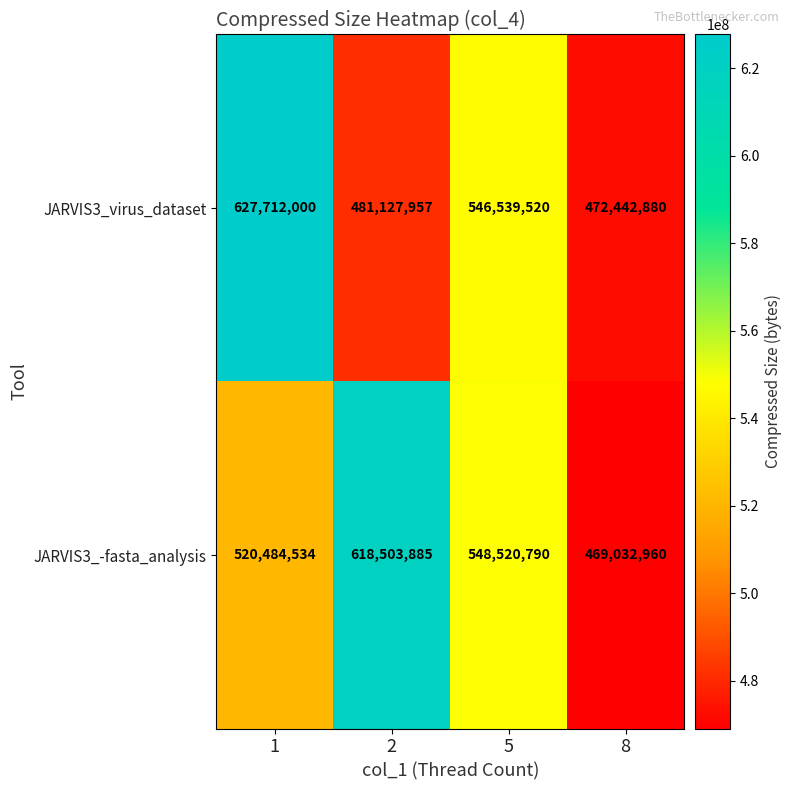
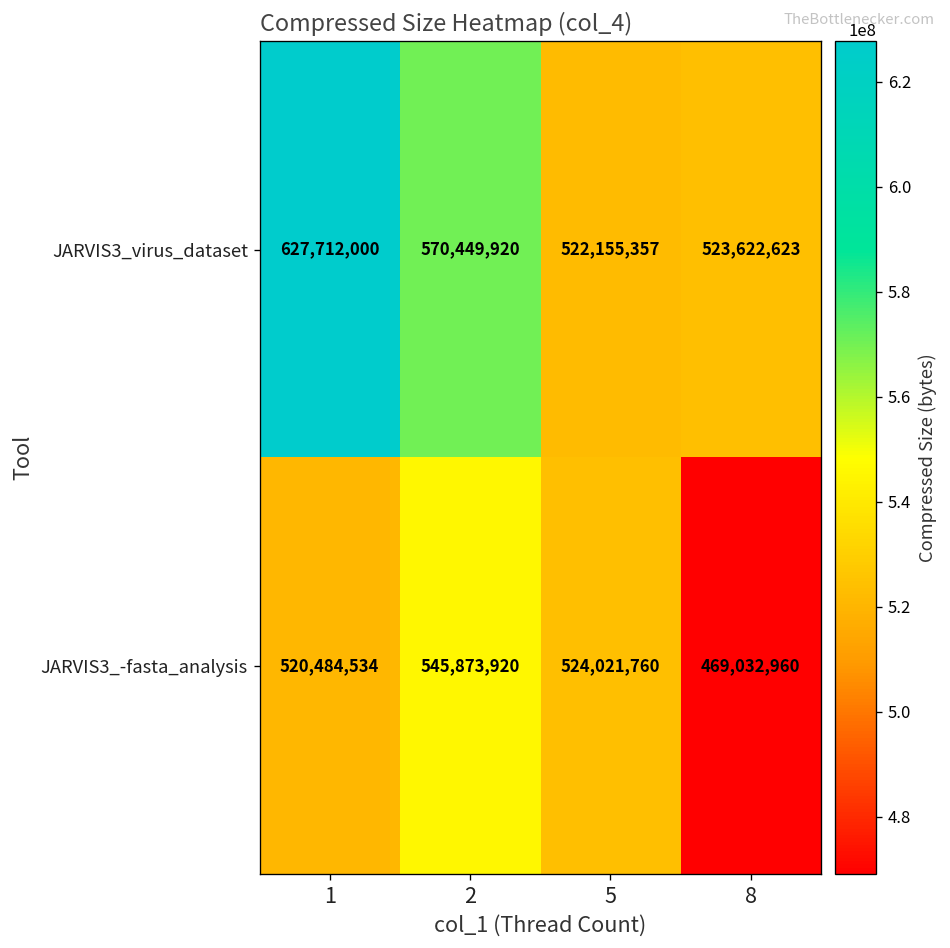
  {
    "JARVIS3_virus_dataset": {
      "1": "627,712,000",
-     "2": "481,127,957",
-     "5": "546,539,520",
-     "8": "472,442,880"
+     "2": "570,449,920",
+     "5": "522,155,357",
+     "8": "523,622,623"
    },
    "JARVIS3_-fasta_analysis": {
      "1": "520,484,534",
-     "2": "618,503,885",
-     "5": "548,520,790",
+     "2": "545,873,920",
+     "5": "524,021,760",
      "8": "469,032,960"
    }
  }
